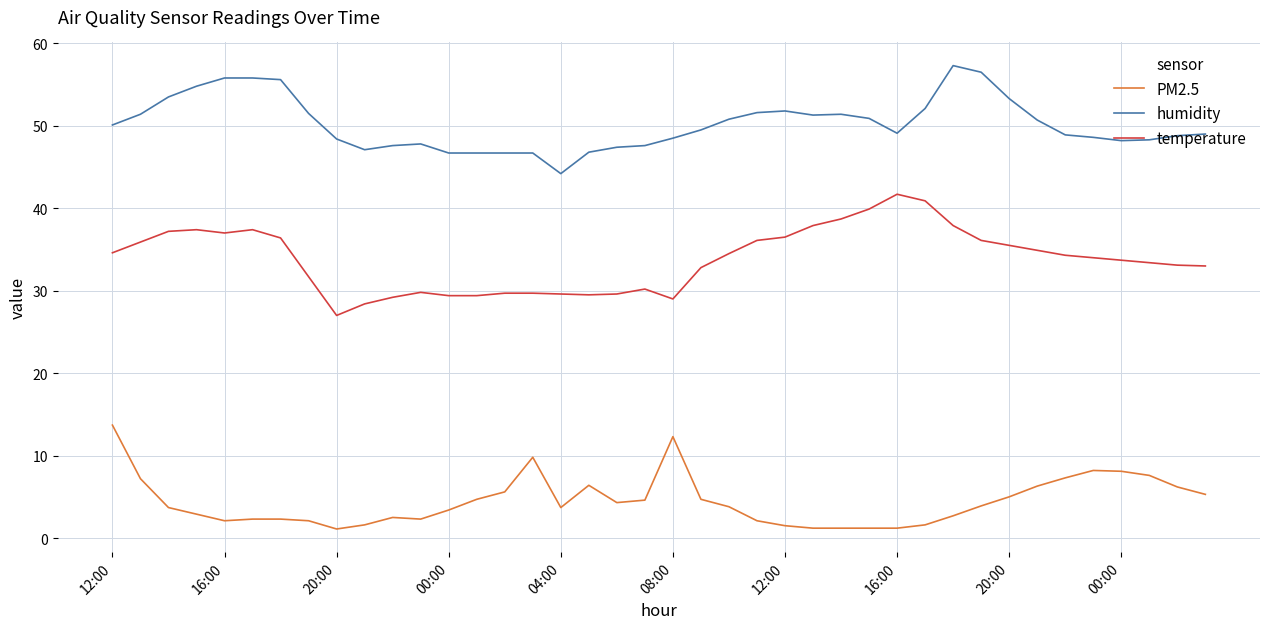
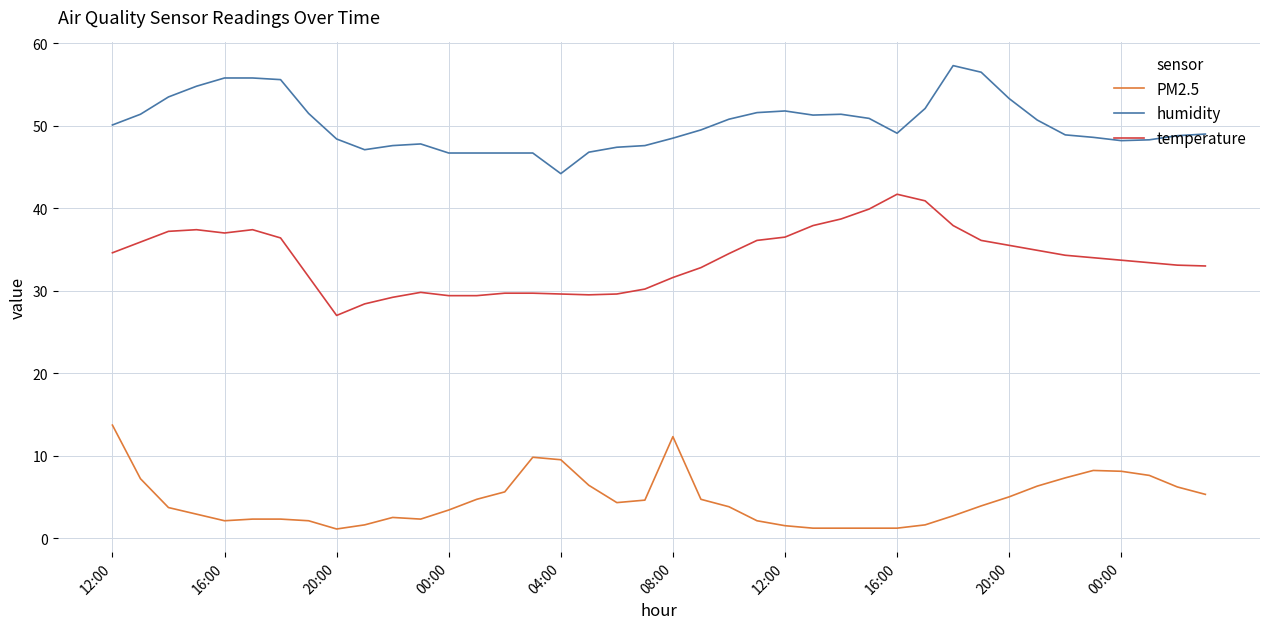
  {
    "PM2.5": {
-     "04:00": 4,
+     "04:00": 10,
      "08:00": 12
    },
    "humidity": {
      "04:00": 44,
      "08:00": 49
    },
    "temperature": {
      "04:00": 30,
-     "08:00": 29
+     "08:00": 32
    }
  }
